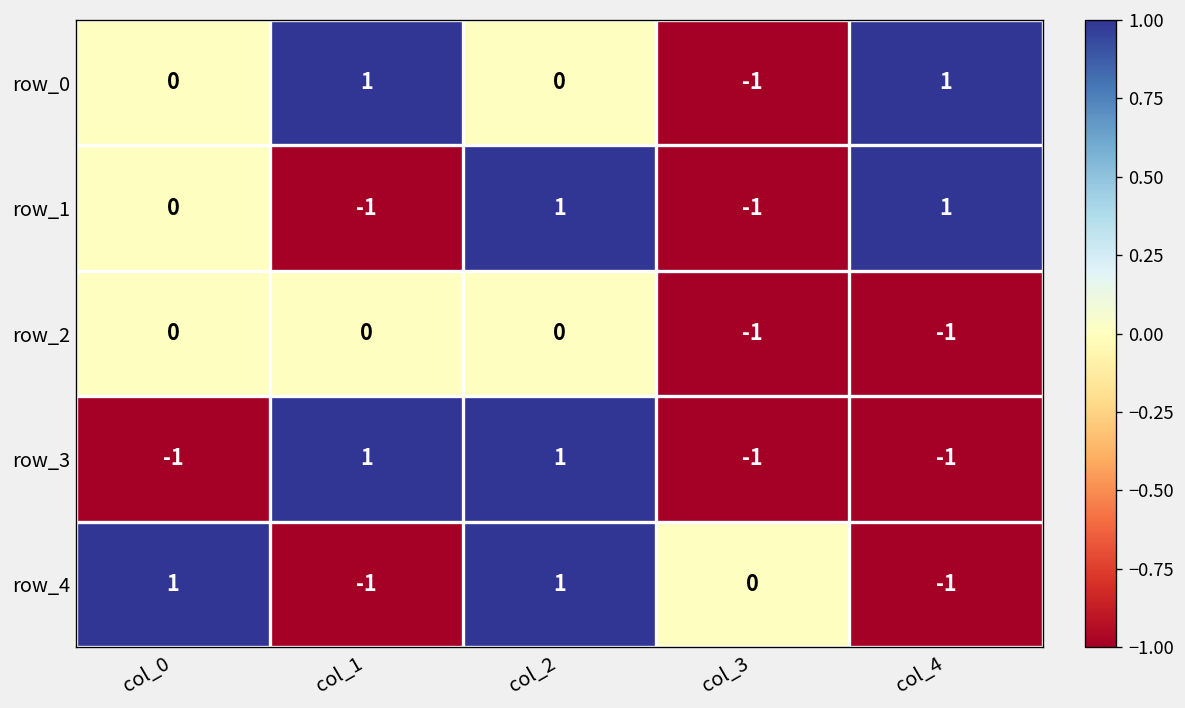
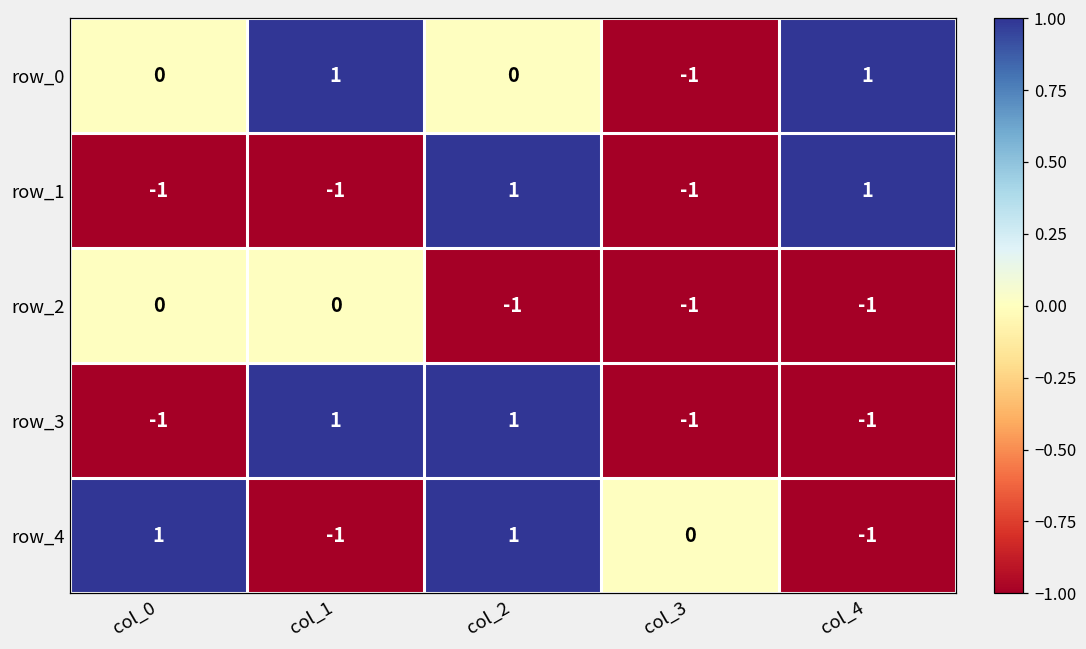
  {
    "row_0": {
      "col_0": 0,
      "col_1": 1,
      "col_2": 0,
      "col_3": -1,
      "col_4": 1
    },
    "row_1": {
-     "col_0": 0,
+     "col_0": -1,
      "col_1": -1,
      "col_2": 1,
      "col_3": -1,
      "col_4": 1
    },
    "row_2": {
      "col_0": 0,
      "col_1": 0,
-     "col_2": 0,
+     "col_2": -1,
      "col_3": -1,
      "col_4": -1
    },
    "row_3": {
      "col_0": -1,
      "col_1": 1,
      "col_2": 1,
      "col_3": -1,
      "col_4": -1
    },
    "row_4": {
      "col_0": 1,
      "col_1": -1,
      "col_2": 1,
      "col_3": 0,
      "col_4": -1
    }
  }
